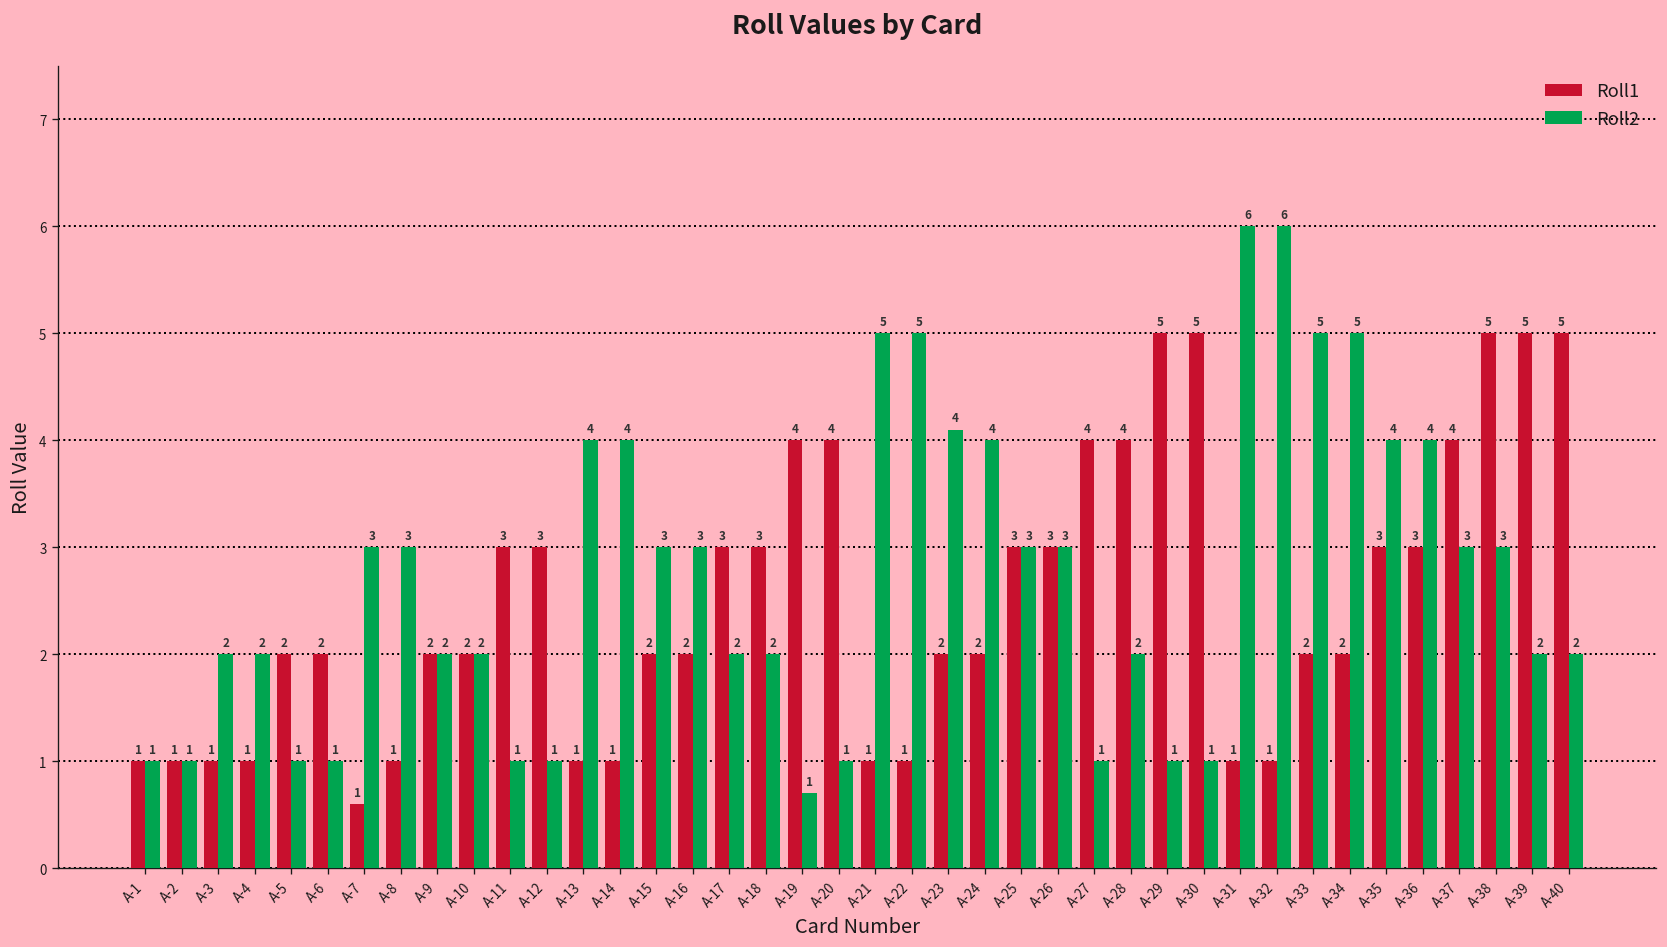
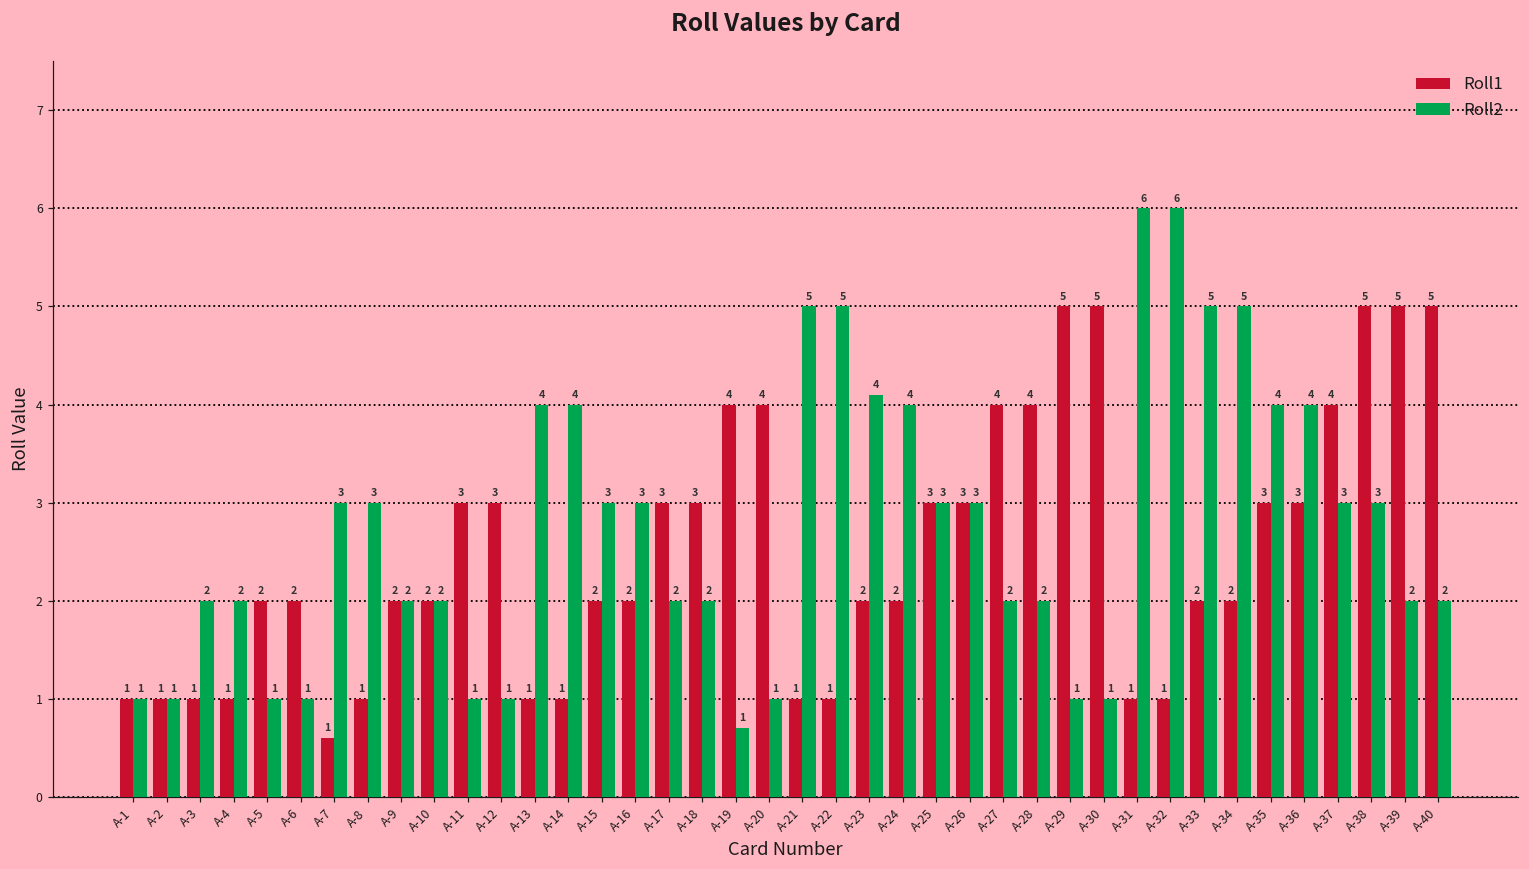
  {
    "Roll1": {
      "A-1": 1,
      "A-2": 1,
      "A-3": 1,
      "A-4": 1,
      "A-5": 2,
      "A-6": 2,
      "A-7": 1,
      "A-8": 1,
      "A-9": 2,
      "A-10": 2,
      "A-11": 3,
      "A-12": 3,
      "A-13": 1,
      "A-14": 1,
      "A-15": 2,
      "A-16": 2,
      "A-17": 3,
      "A-18": 3,
      "A-19": 4,
      "A-20": 4,
      "A-21": 1,
      "A-22": 1,
      "A-23": 2,
      "A-24": 2,
      "A-25": 3,
      "A-26": 3,
      "A-27": 4,
      "A-28": 4,
      "A-29": 5,
      "A-30": 5,
      "A-31": 1,
      "A-32": 1,
      "A-33": 2,
      "A-34": 2,
      "A-35": 3,
      "A-36": 3,
      "A-37": 4,
      "A-38": 5,
      "A-39": 5,
      "A-40": 5
    },
    "Roll2": {
      "A-1": 1,
      "A-2": 1,
      "A-3": 2,
      "A-4": 2,
      "A-5": 1,
      "A-6": 1,
      "A-7": 3,
      "A-8": 3,
      "A-9": 2,
      "A-10": 2,
      "A-11": 1,
      "A-12": 1,
      "A-13": 4,
      "A-14": 4,
      "A-15": 3,
      "A-16": 3,
      "A-17": 2,
      "A-18": 2,
      "A-19": 1,
      "A-20": 1,
      "A-21": 5,
      "A-22": 5,
      "A-23": 4,
      "A-24": 4,
      "A-25": 3,
      "A-26": 3,
-     "A-27": 1,
+     "A-27": 2,
      "A-28": 2,
      "A-29": 1,
      "A-30": 1,
      "A-31": 6,
      "A-32": 6,
      "A-33": 5,
      "A-34": 5,
      "A-35": 4,
      "A-36": 4,
      "A-37": 3,
      "A-38": 3,
      "A-39": 2,
      "A-40": 2
    }
  }
